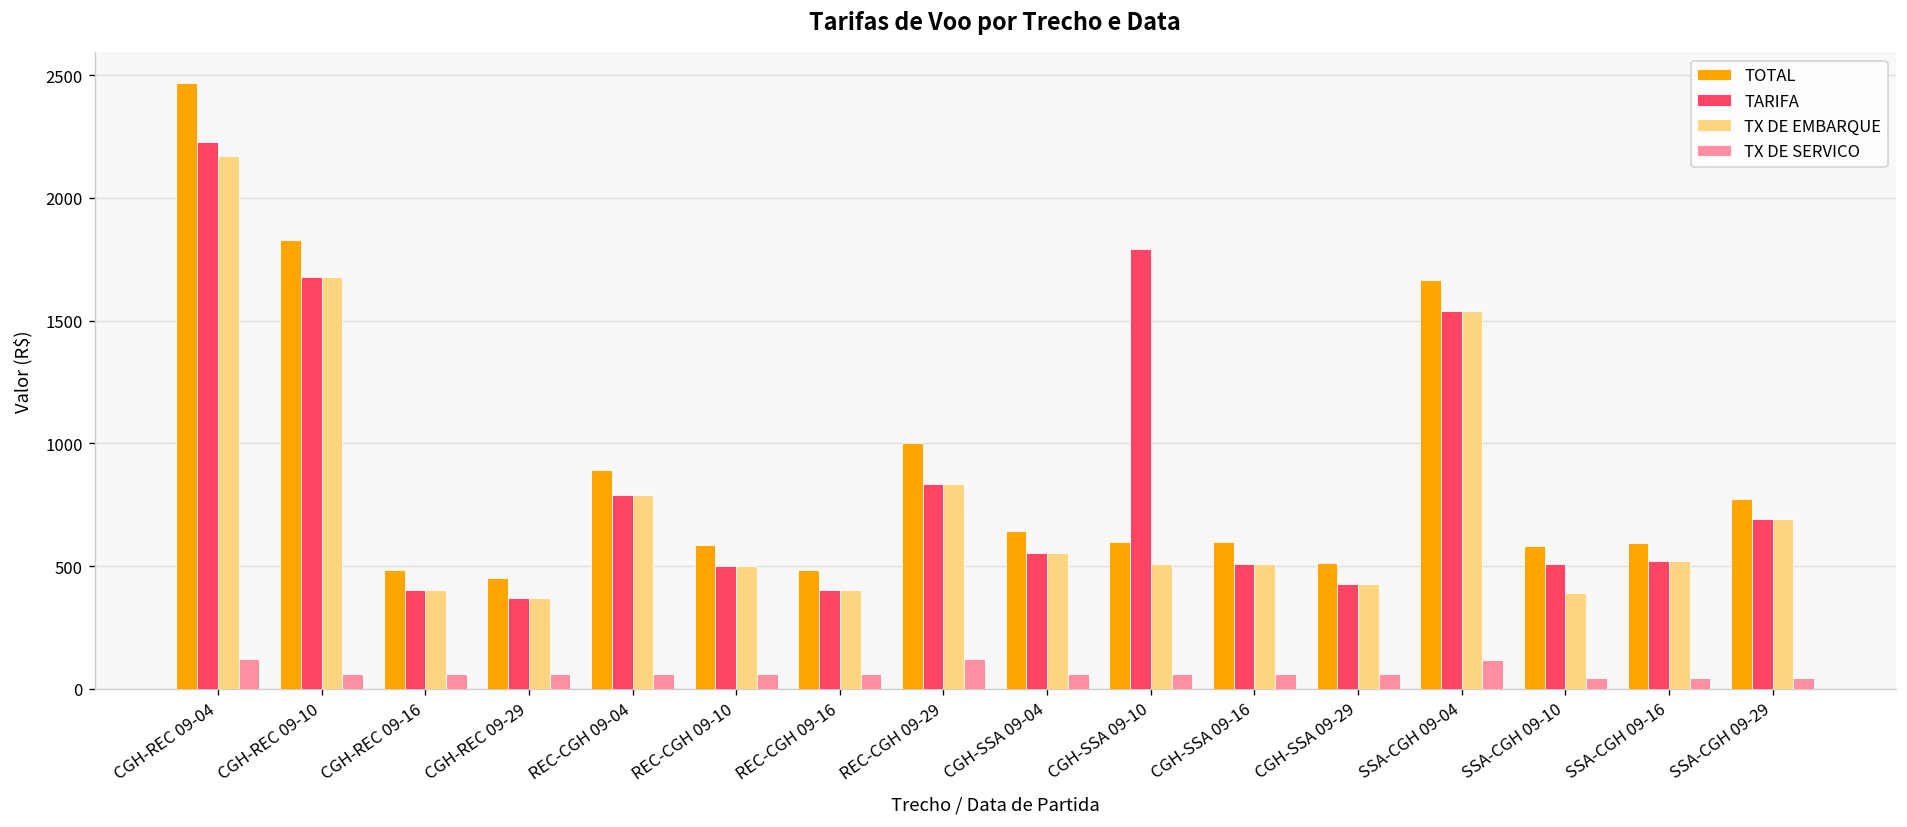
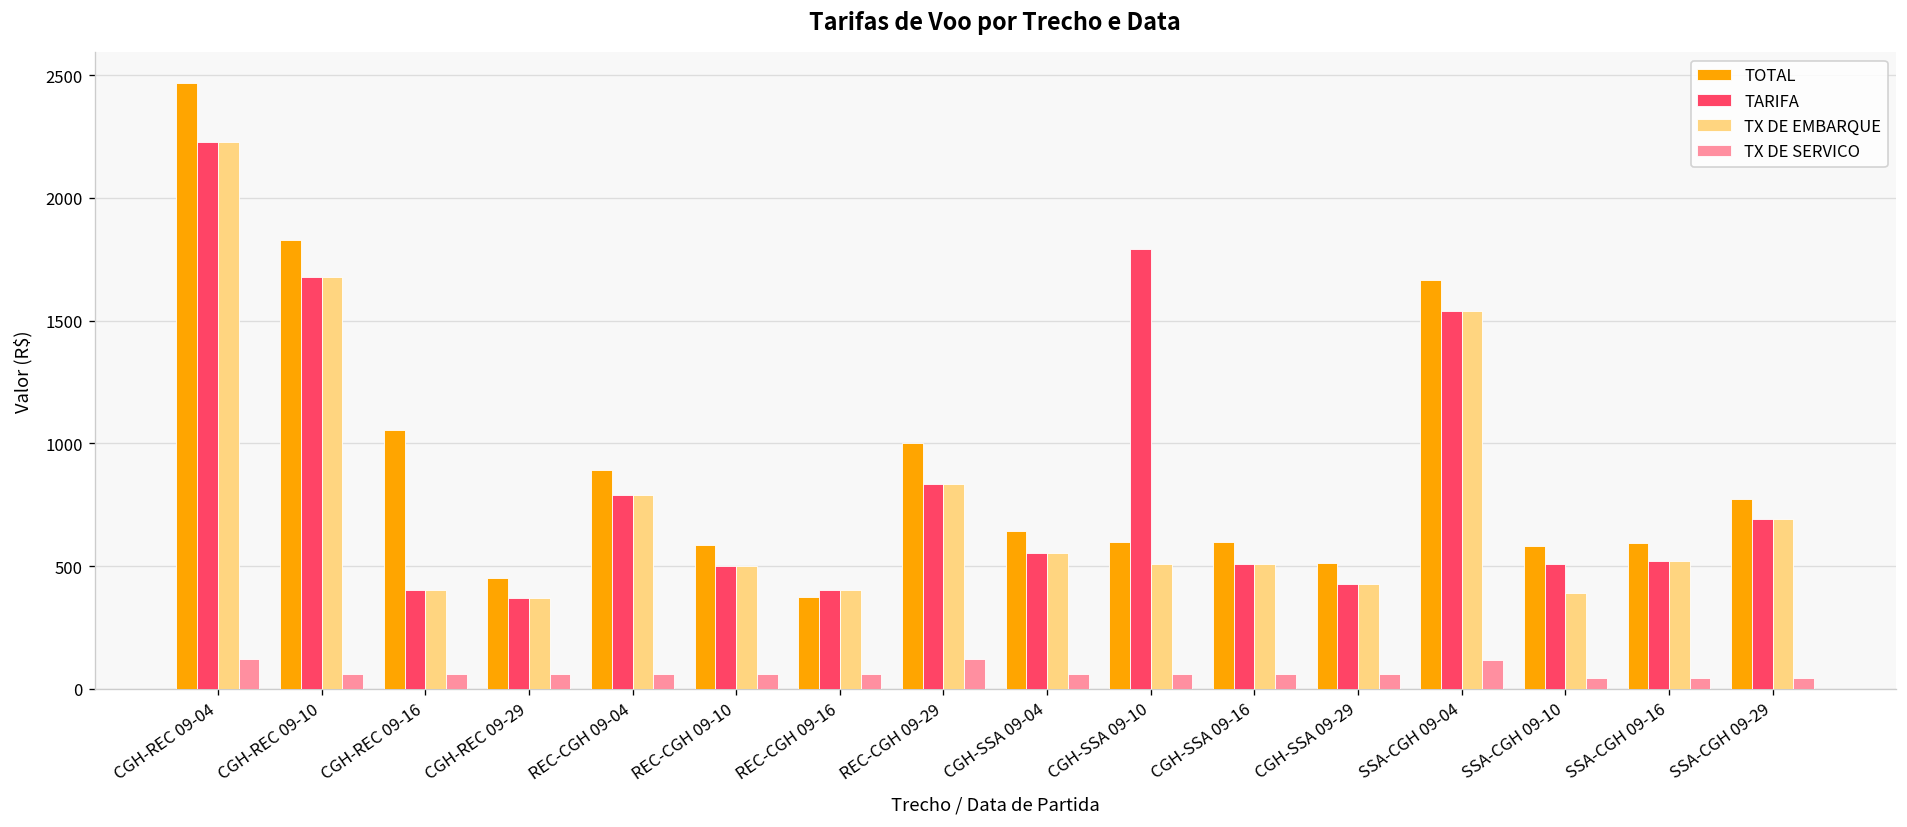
  {
    "TOTAL": {
      "CGH-REC 09-04": 2470,
      "CGH-REC 09-10": 1830,
-     "CGH-REC 09-16": 480,
+     "CGH-REC 09-16": 1060,
      "CGH-REC 09-29": 450,
      "REC-CGH 09-04": 890,
      "REC-CGH 09-10": 590,
-     "REC-CGH 09-16": 480,
+     "REC-CGH 09-16": 380,
      "REC-CGH 09-29": 1000,
      "CGH-SSA 09-04": 640,
      "CGH-SSA 09-10": 600,
      "CGH-SSA 09-16": 600,
      "CGH-SSA 09-29": 510,
      "SSA-CGH 09-04": 1670,
      "SSA-CGH 09-10": 580,
      "SSA-CGH 09-16": 590,
      "SSA-CGH 09-29": 770
    },
    "TARIFA": {
      "CGH-REC 09-04": 2230,
      "CGH-REC 09-10": 1680,
      "CGH-REC 09-16": 400,
      "CGH-REC 09-29": 370,
      "REC-CGH 09-04": 790,
      "REC-CGH 09-10": 500,
      "REC-CGH 09-16": 400,
      "REC-CGH 09-29": 840,
      "CGH-SSA 09-04": 550,
      "CGH-SSA 09-10": 1790,
      "CGH-SSA 09-16": 510,
      "CGH-SSA 09-29": 430,
      "SSA-CGH 09-04": 1540,
      "SSA-CGH 09-10": 510,
      "SSA-CGH 09-16": 520,
      "SSA-CGH 09-29": 690
    },
    "TX DE EMBARQUE": {
-     "CGH-REC 09-04": 2170,
+     "CGH-REC 09-04": 2230,
      "CGH-REC 09-10": 1680,
      "CGH-REC 09-16": 400,
      "CGH-REC 09-29": 370,
      "REC-CGH 09-04": 790,
      "REC-CGH 09-10": 500,
      "REC-CGH 09-16": 400,
      "REC-CGH 09-29": 840,
      "CGH-SSA 09-04": 550,
      "CGH-SSA 09-10": 510,
      "CGH-SSA 09-16": 510,
      "CGH-SSA 09-29": 430,
      "SSA-CGH 09-04": 1540,
      "SSA-CGH 09-10": 390,
      "SSA-CGH 09-16": 520,
      "SSA-CGH 09-29": 690
    },
    "TX DE SERVICO": {
      "CGH-REC 09-04": 120,
      "CGH-REC 09-10": 60,
      "CGH-REC 09-16": 60,
      "CGH-REC 09-29": 60,
      "REC-CGH 09-04": 60,
      "REC-CGH 09-10": 60,
      "REC-CGH 09-16": 60,
      "REC-CGH 09-29": 120,
      "CGH-SSA 09-04": 60,
      "CGH-SSA 09-10": 60,
      "CGH-SSA 09-16": 60,
      "CGH-SSA 09-29": 60,
      "SSA-CGH 09-04": 120,
      "SSA-CGH 09-10": 50,
      "SSA-CGH 09-16": 50,
      "SSA-CGH 09-29": 50
    }
  }
